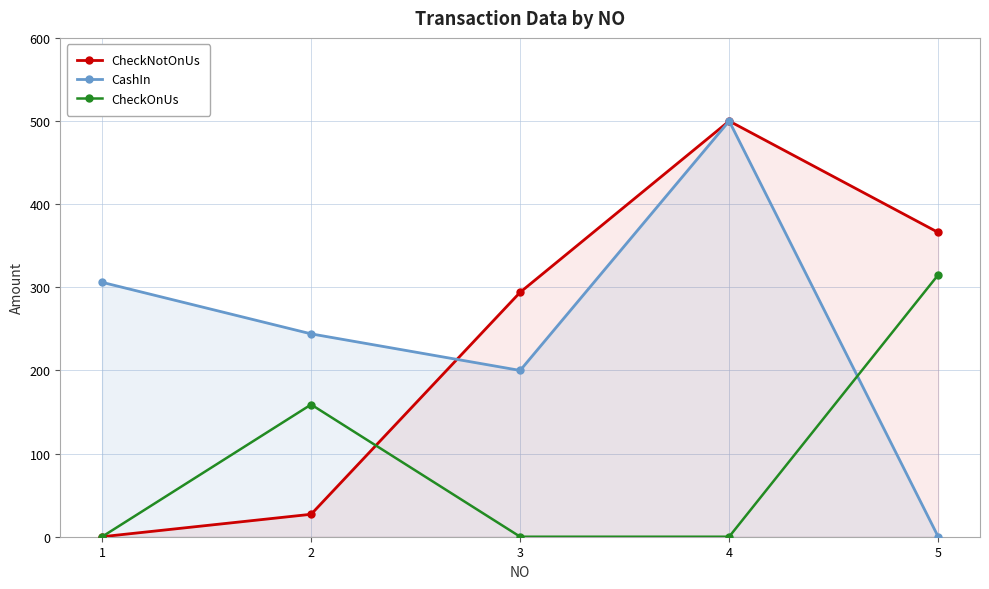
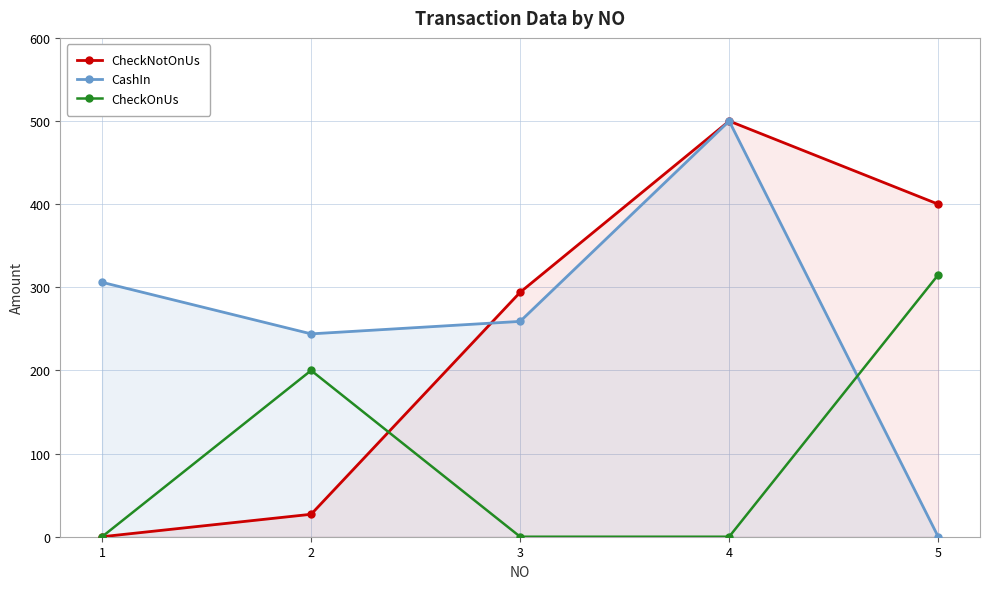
  {
    "CheckNotOnUs": {
      "2": 30,
      "3": 290,
-     "5": 370
+     "5": 400
    },
    "CashIn": {
      "1": 310,
      "2": 240,
-     "3": 200,
+     "3": 260,
      "5": 0
    },
    "CheckOnUs": {
-     "2": 160,
+     "2": 200,
      "3": 0,
      "4": 0,
      "5": 320
    }
  }
